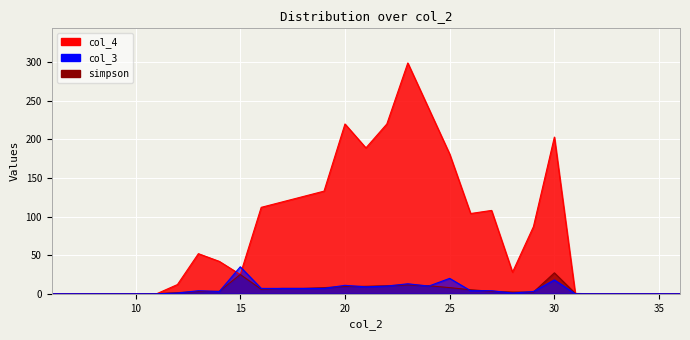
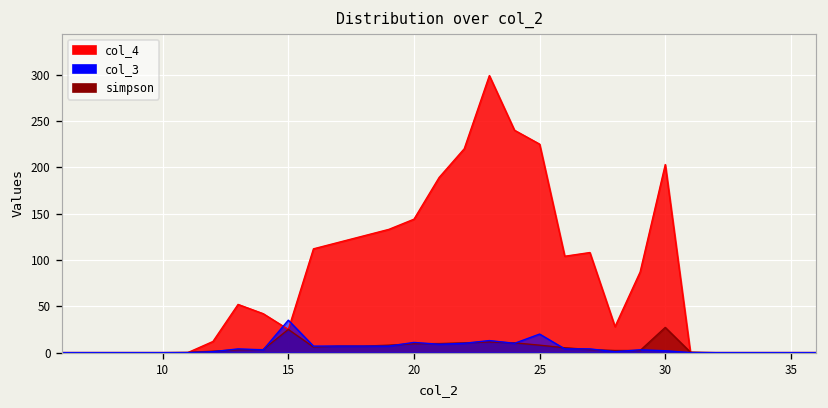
  {
    "col_4": {
-     "20": 220,
-     "25": 180,
+     "20": 140,
+     "25": 230,
      "30": 200
    },
    "simpson": {
      "25": 10,
      "30": 30
    },
    "col_3": {
      "15": 40,
      "25": 20,
-     "30": 20
+     "30": 0
    }
  }
